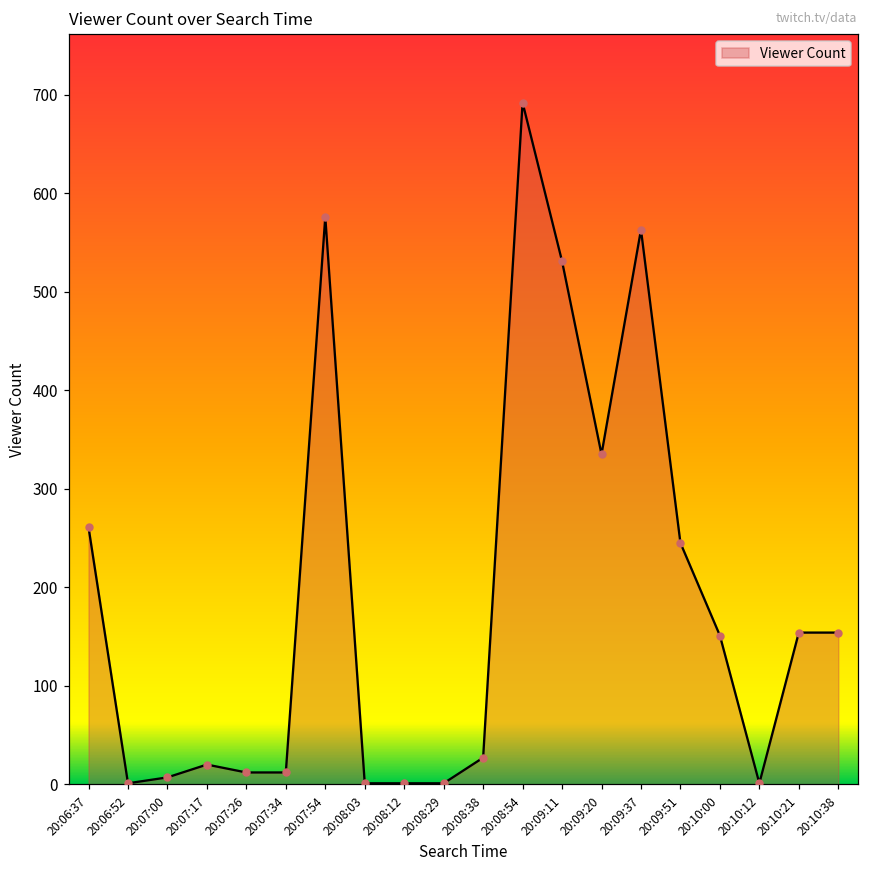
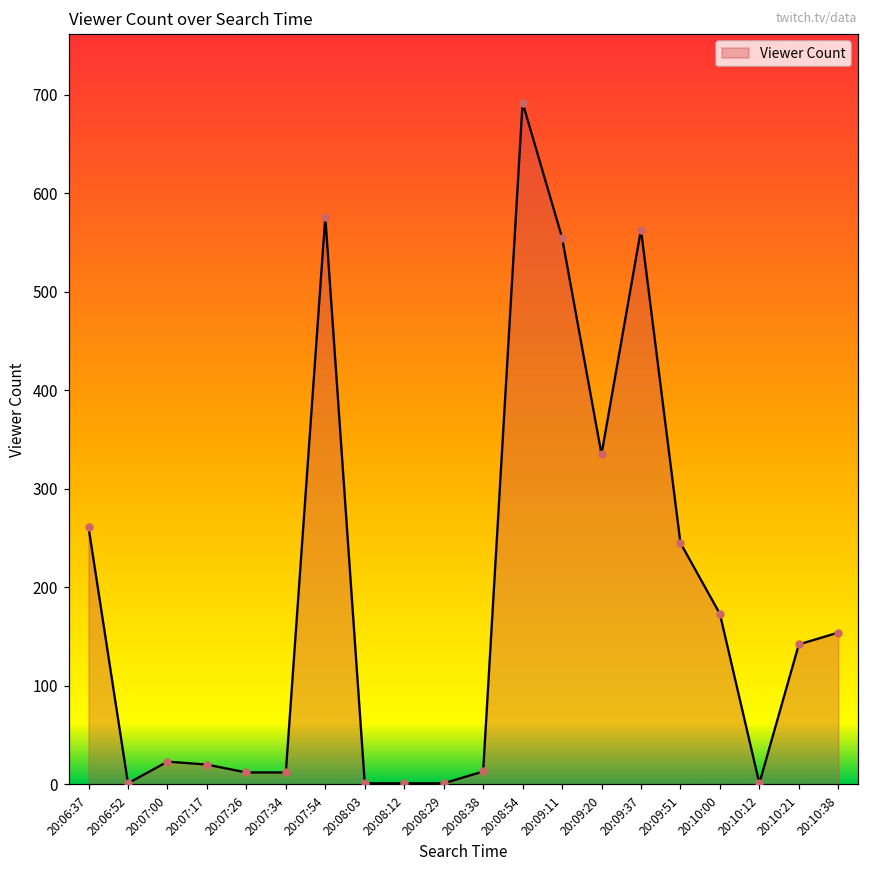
  {
    "20:06:37": 260,
    "20:06:52": 0,
-   "20:07:00": 10,
+   "20:07:00": 20,
    "20:07:17": 20,
    "20:07:26": 10,
    "20:07:34": 10,
    "20:07:54": 580,
    "20:08:03": 0,
    "20:08:12": 0,
    "20:08:29": 0,
-   "20:08:38": 30,
+   "20:08:38": 10,
    "20:08:54": 690,
-   "20:09:11": 530,
+   "20:09:11": 560,
    "20:09:20": 340,
    "20:09:37": 560,
    "20:09:51": 250,
-   "20:10:00": 150,
+   "20:10:00": 170,
    "20:10:12": 0,
-   "20:10:21": 150,
+   "20:10:21": 140,
    "20:10:38": 150
  }
